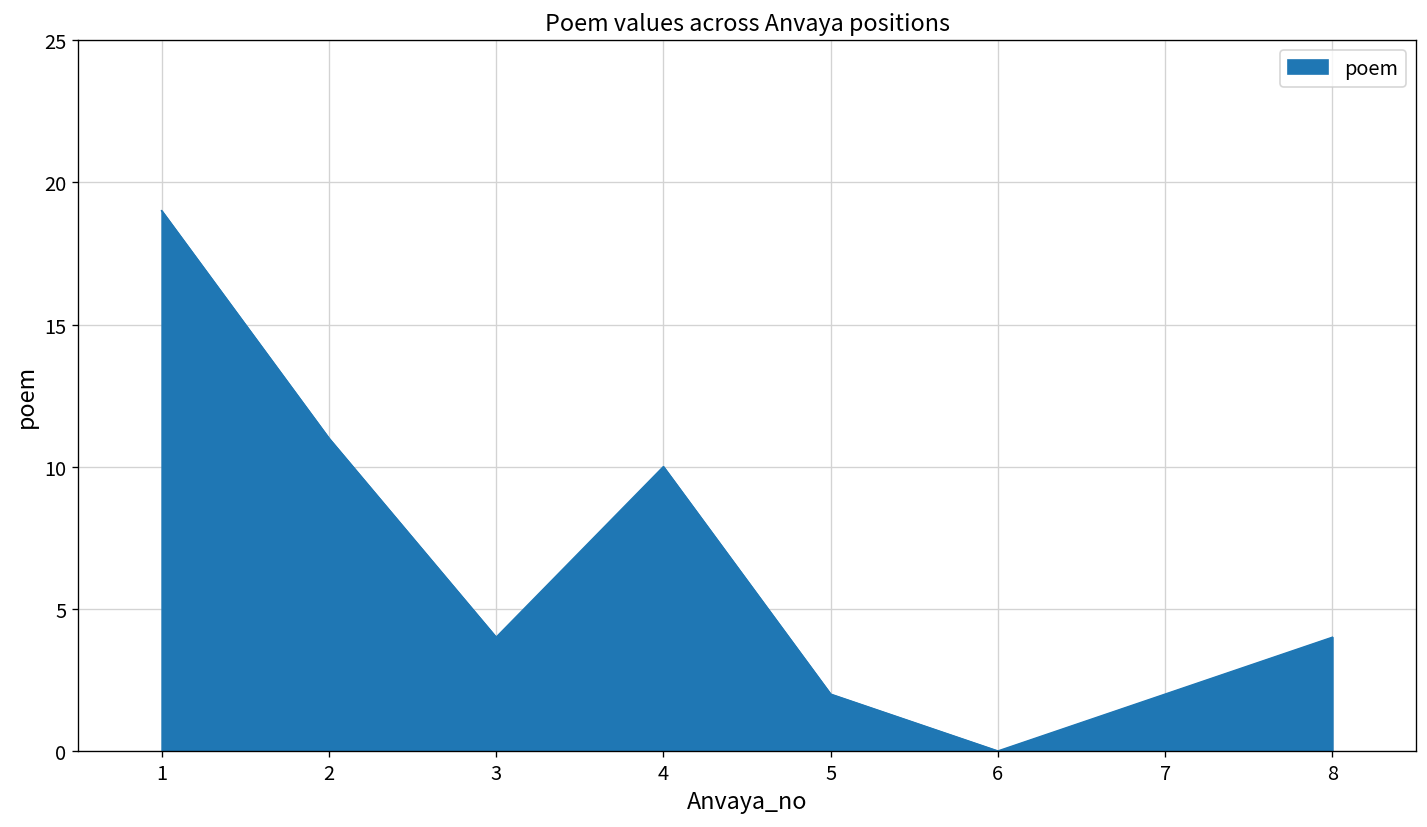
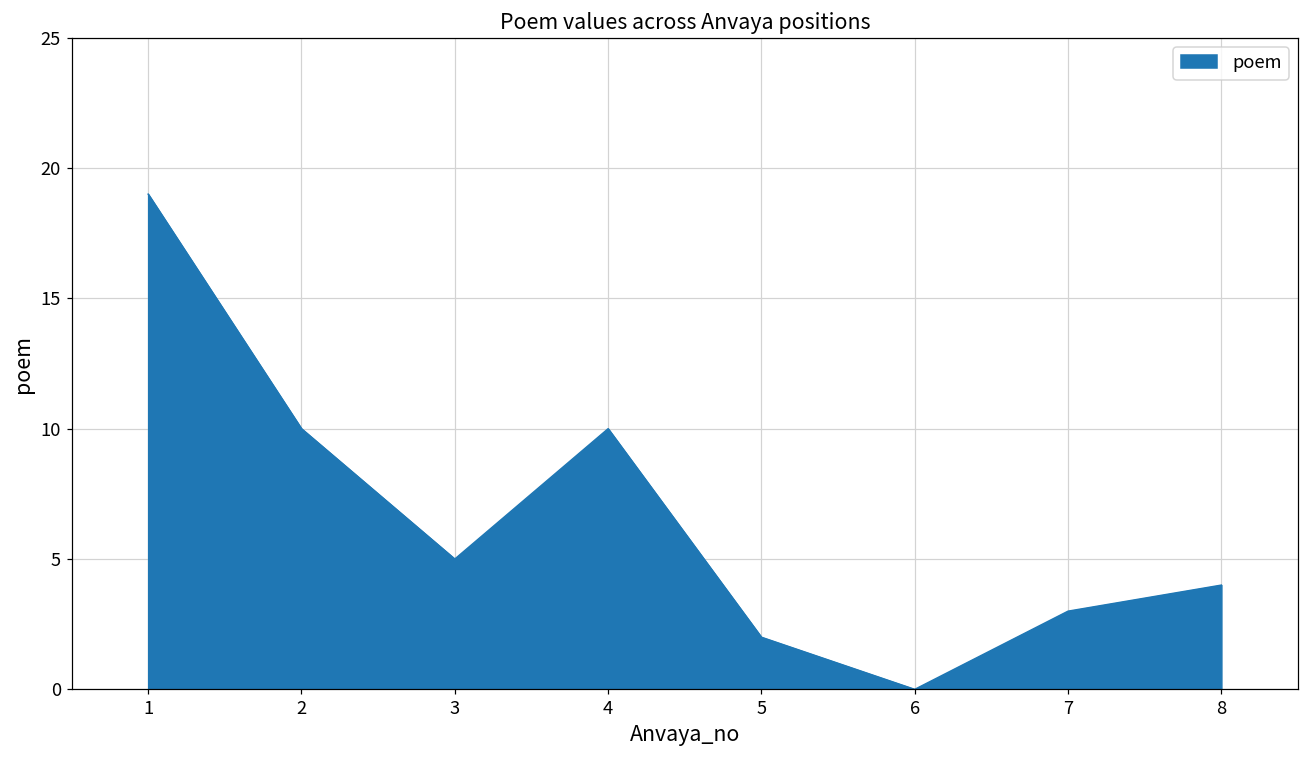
  {
    "1": 19,
-   "2": 11,
-   "3": 4,
+   "2": 10,
+   "3": 5,
    "4": 10,
    "5": 2,
    "6": 0,
-   "7": 2,
+   "7": 3,
    "8": 4
  }
